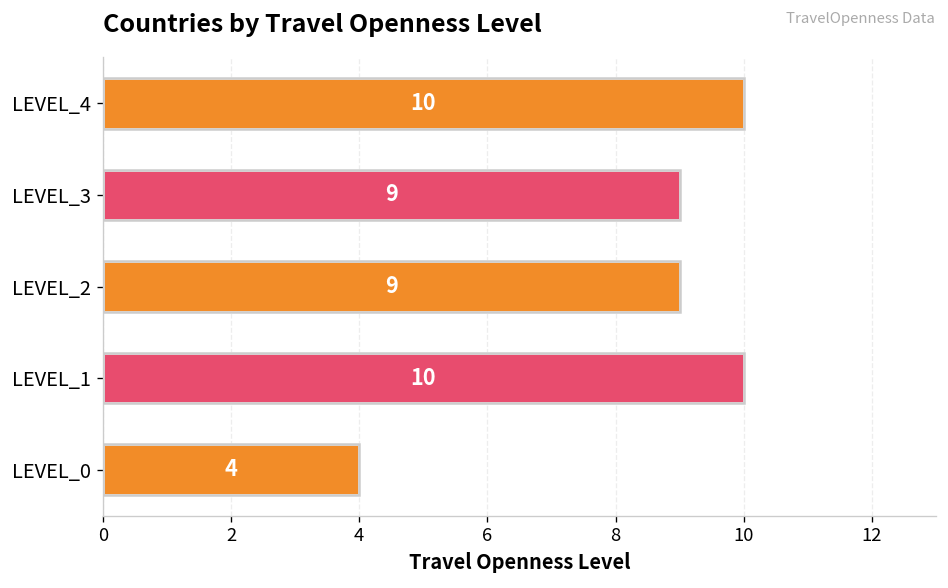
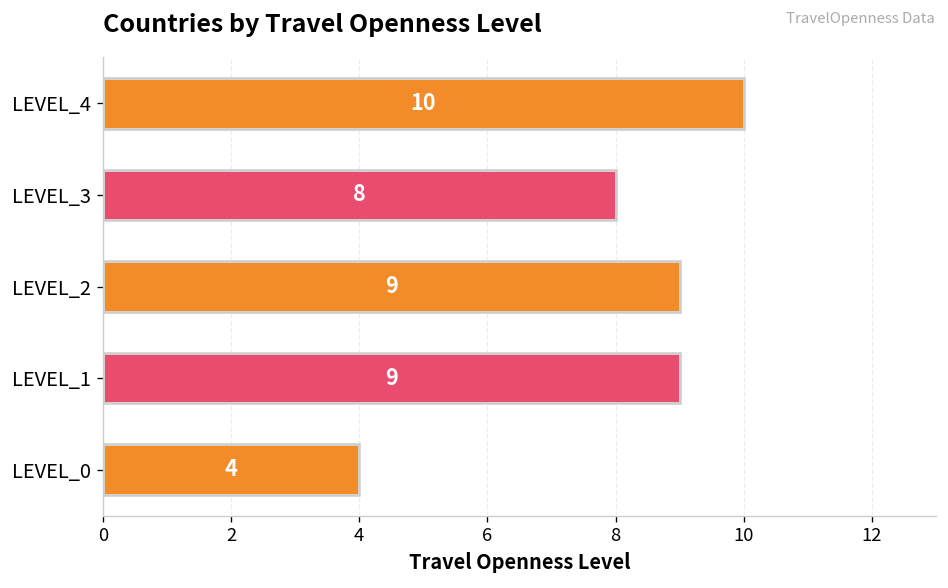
  {
    "LEVEL_4": 10,
-   "LEVEL_3": 9,
+   "LEVEL_3": 8,
    "LEVEL_2": 9,
-   "LEVEL_1": 10,
+   "LEVEL_1": 9,
    "LEVEL_0": 4
  }
